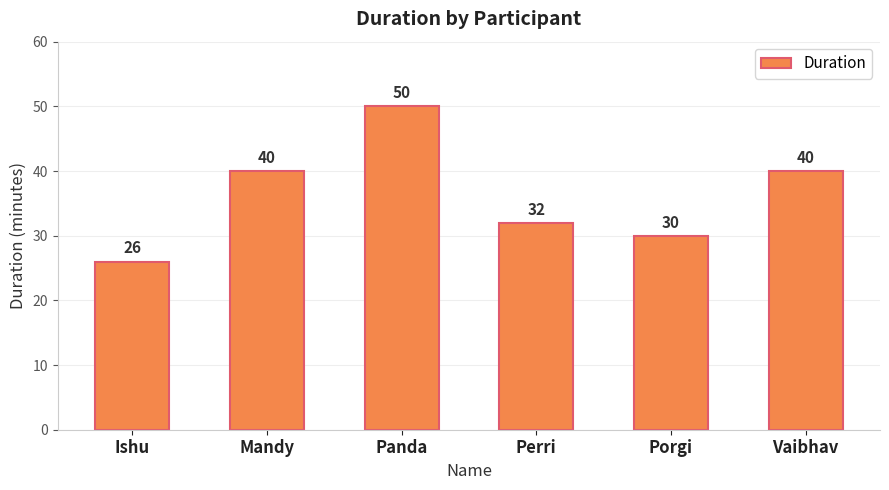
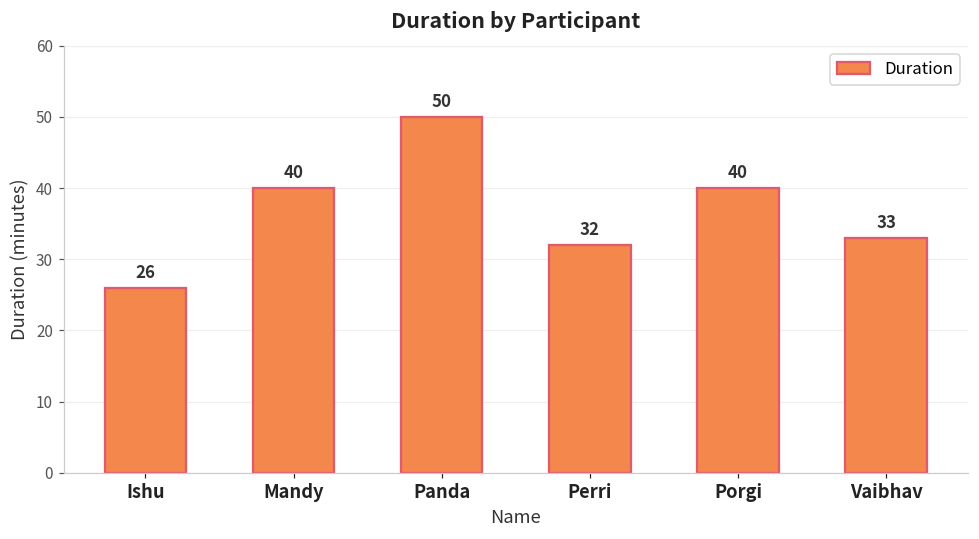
  {
    "Ishu": 26,
    "Mandy": 40,
    "Panda": 50,
    "Perri": 32,
-   "Porgi": 30,
-   "Vaibhav": 40
+   "Porgi": 40,
+   "Vaibhav": 33
  }
